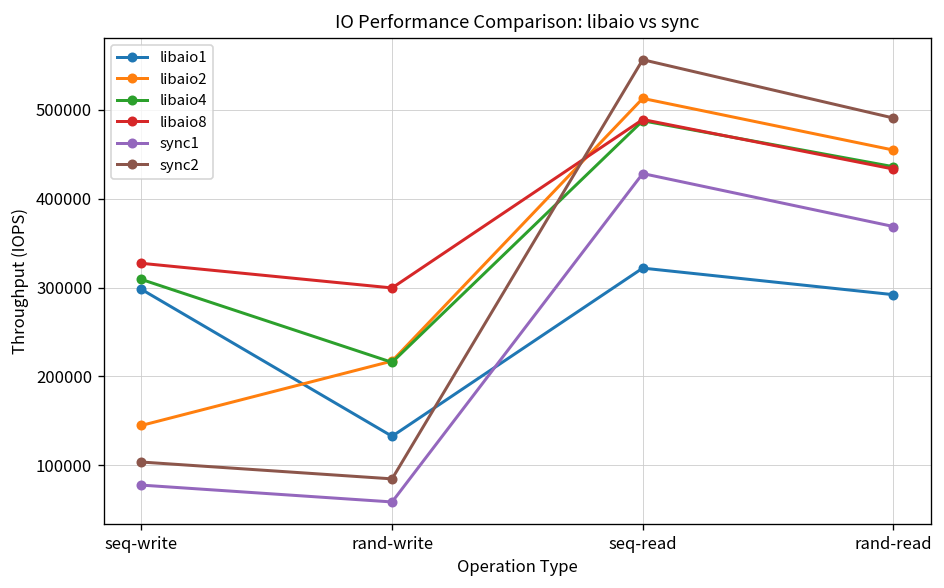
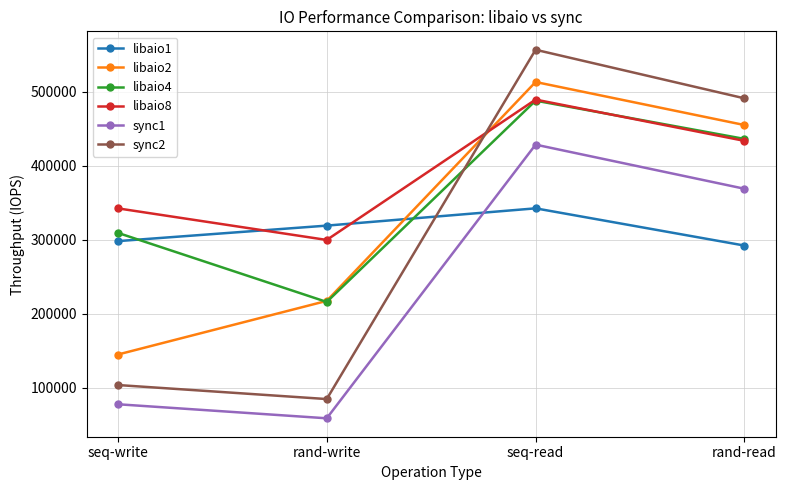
  {
    "libaio1": {
      "seq-write": 300000,
-     "rand-write": 130000,
-     "seq-read": 320000,
+     "rand-write": 320000,
+     "seq-read": 340000,
      "rand-read": 290000
    },
    "libaio2": {
      "seq-write": 140000,
      "seq-read": 510000,
      "rand-read": 450000
    },
    "libaio4": {
      "seq-write": 310000
    },
    "libaio8": {
-     "seq-write": 330000,
+     "seq-write": 340000,
      "rand-write": 300000
    },
    "sync1": {
      "seq-write": 80000,
      "rand-write": 60000,
      "seq-read": 430000,
      "rand-read": 370000
    },
    "sync2": {
      "seq-write": 100000,
      "rand-write": 80000,
      "seq-read": 560000,
      "rand-read": 490000
    }
  }
